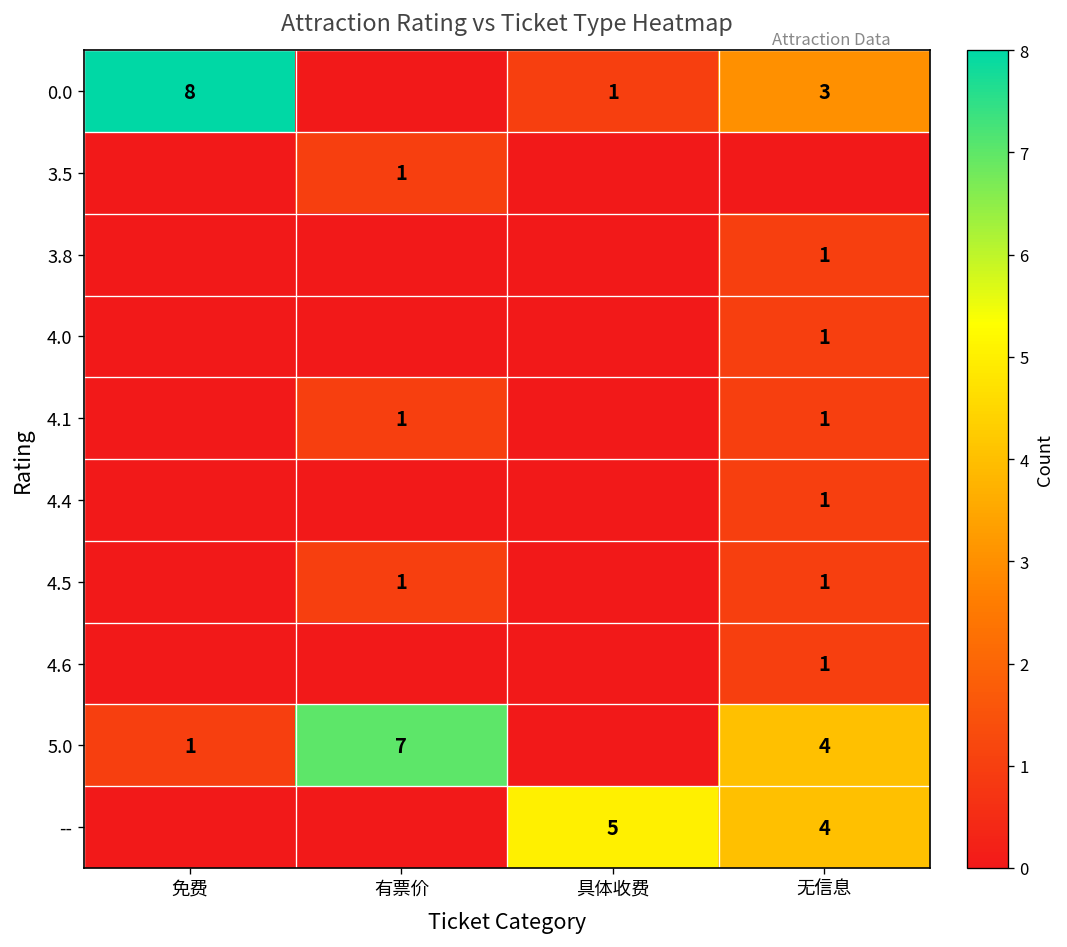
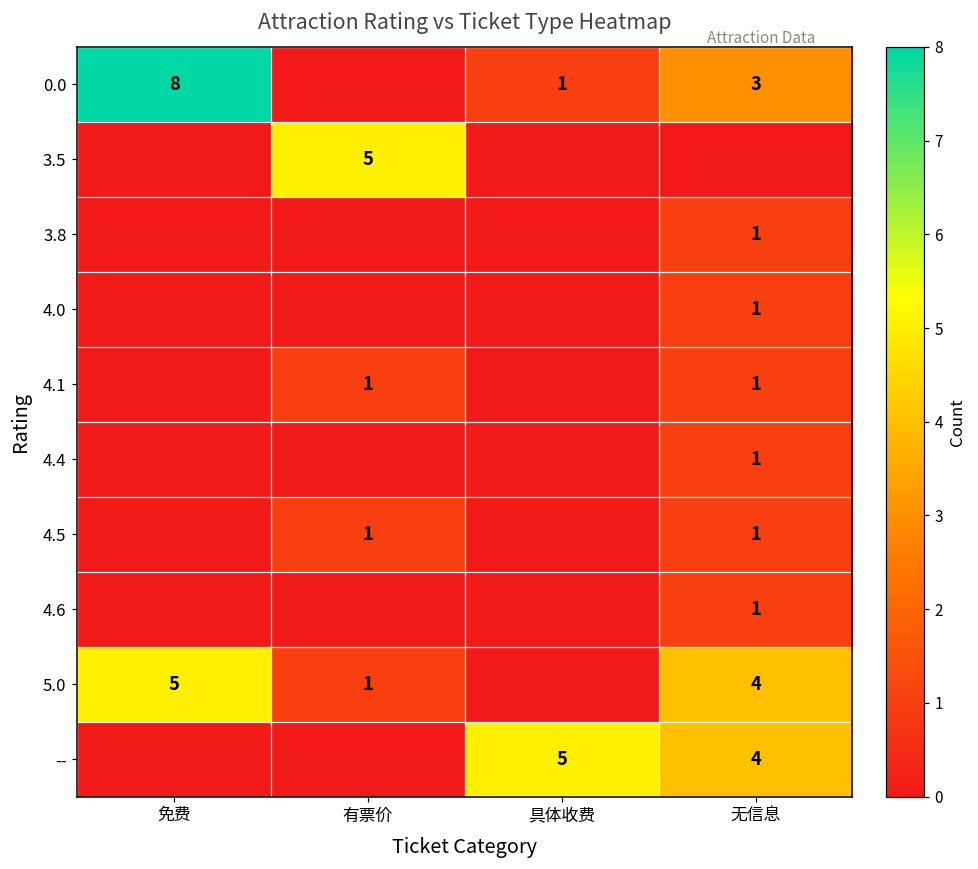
  {
    "0.0": {
      "免费": 8,
      "具体收费": 1,
      "无信息": 3
    },
    "3.5": {
-     "有票价": 1
+     "有票价": 5
    },
    "3.8": {
      "无信息": 1
    },
    "4.0": {
      "无信息": 1
    },
    "4.1": {
      "有票价": 1,
      "无信息": 1
    },
    "4.4": {
      "无信息": 1
    },
    "4.5": {
      "有票价": 1,
      "无信息": 1
    },
    "4.6": {
      "无信息": 1
    },
    "5.0": {
-     "免费": 1,
-     "有票价": 7,
+     "免费": 5,
+     "有票价": 1,
      "无信息": 4
    },
    "--": {
      "具体收费": 5,
      "无信息": 4
    }
  }
